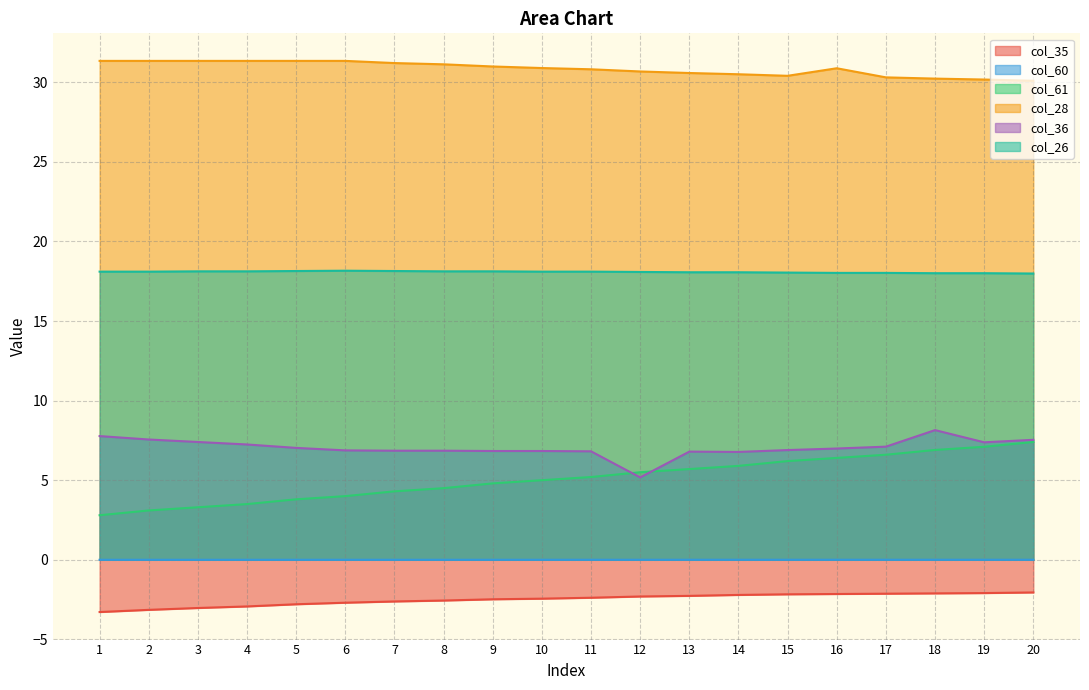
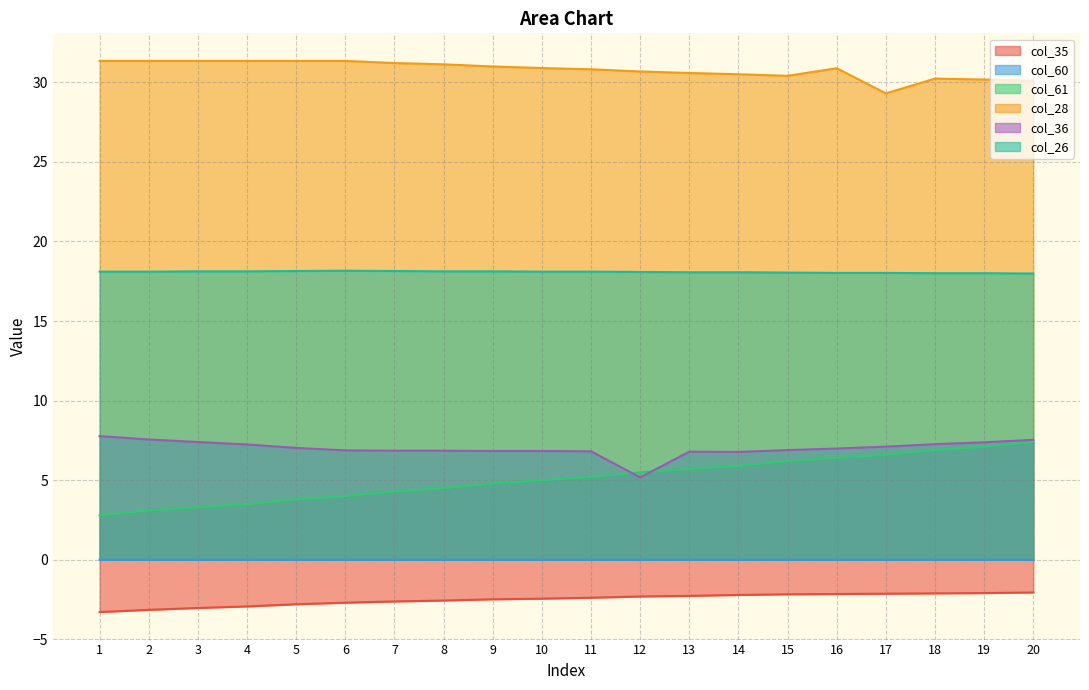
  {
    "col_60": {
      "1": 0.0,
      "2": 0.0,
      "3": 0.0,
      "4": 0.0,
      "5": 0.0,
      "6": 0.0,
      "7": 0.0,
      "8": 0.0,
      "9": 0.0,
      "10": 0.0,
      "11": 0.0,
      "12": 0.0,
      "13": 0.0,
      "14": 0.0,
      "15": 0.0,
      "16": 0.0,
      "17": 0.0,
      "18": 0.0,
      "19": 0.0,
      "20": 0.0
    },
    "col_28": {
      "1": 31.3,
      "2": 31.3,
      "3": 31.3,
      "4": 31.3,
      "5": 31.3,
      "6": 31.3,
      "7": 31.2,
      "8": 31.1,
      "9": 31.0,
      "10": 30.9,
      "11": 30.8,
      "12": 30.7,
      "13": 30.6,
      "14": 30.5,
      "15": 30.4,
      "16": 30.9,
-     "17": 30.3,
+     "17": 29.3,
      "18": 30.2,
      "19": 30.2
    },
    "col_36": {
      "1": 7.8,
      "2": 7.6,
      "3": 7.4,
      "4": 7.2,
      "5": 7.0,
      "6": 6.9,
      "7": 6.9,
      "8": 6.9,
      "9": 6.8,
      "10": 6.8,
      "11": 6.8,
      "12": 5.2,
      "13": 6.8,
      "14": 6.8,
      "15": 6.9,
      "16": 7.0,
      "17": 7.1,
-     "18": 8.1,
+     "18": 7.3,
      "19": 7.4
    }
  }
